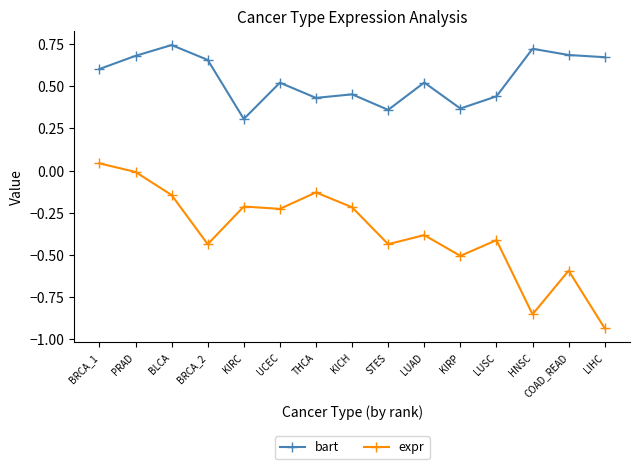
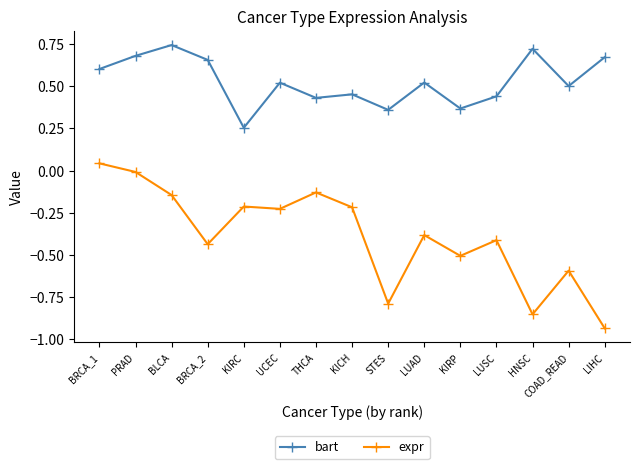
  {
    "bart": {
      "BRCA_1": 0.60,
      "PRAD": 0.68,
      "BLCA": 0.74,
      "BRCA_2": 0.66,
-     "KIRC": 0.31,
+     "KIRC": 0.25,
      "UCEC": 0.52,
      "THCA": 0.43,
      "KICH": 0.45,
      "STES": 0.36,
      "LUAD": 0.52,
      "KIRP": 0.37,
      "LUSC": 0.44,
      "HNSC": 0.72,
-     "COAD_READ": 0.69,
+     "COAD_READ": 0.50,
      "LIHC": 0.67
    },
    "expr": {
      "BRCA_1": 0.04,
      "PRAD": -0.01,
      "BLCA": -0.14,
      "BRCA_2": -0.44,
      "KIRC": -0.21,
      "UCEC": -0.23,
      "THCA": -0.13,
      "KICH": -0.22,
-     "STES": -0.44,
+     "STES": -0.79,
      "LUAD": -0.38,
      "KIRP": -0.50,
      "LUSC": -0.41,
      "HNSC": -0.85,
      "COAD_READ": -0.59,
      "LIHC": -0.93
    }
  }
